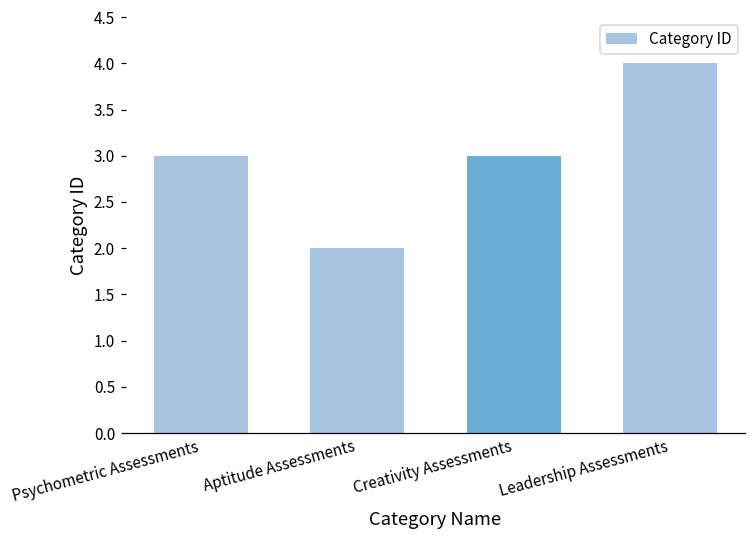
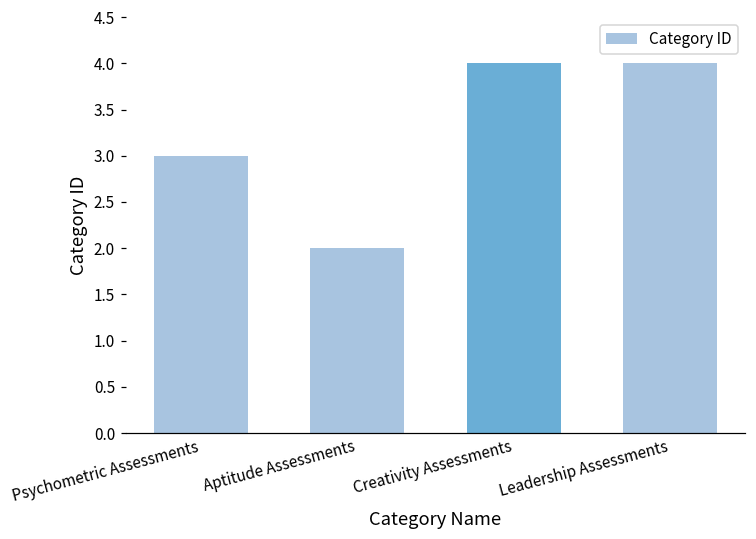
  {
    "Psychometric Assessments": 3,
    "Aptitude Assessments": 2,
-   "Creativity Assessments": 3,
+   "Creativity Assessments": 4,
    "Leadership Assessments": 4
  }
